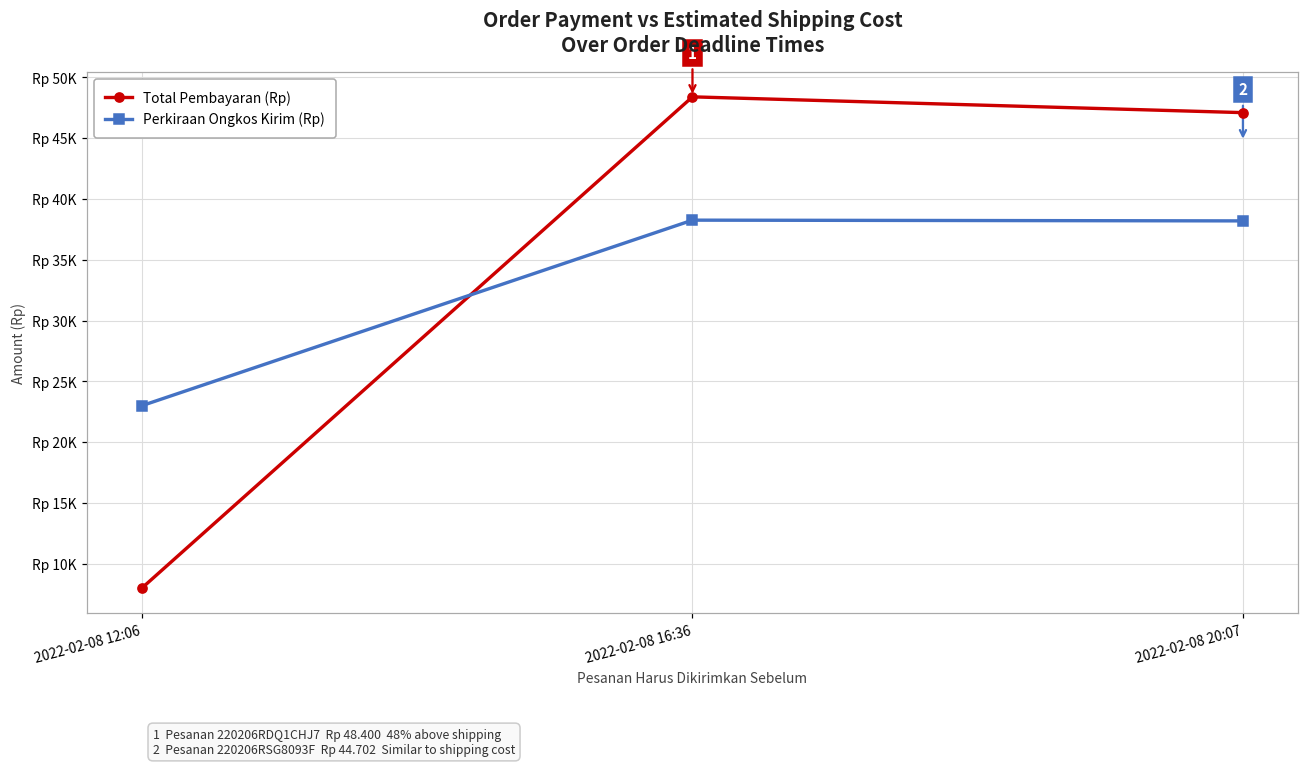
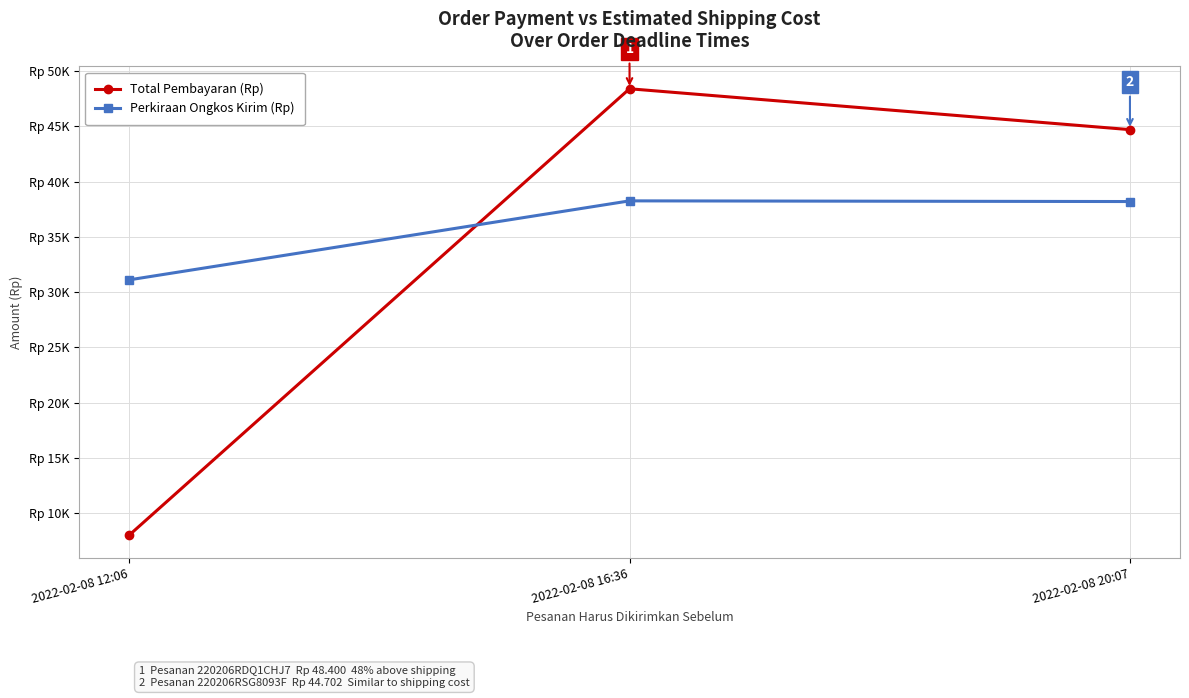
  {
    "Total Pembayaran (Rp)": {
      "2022-02-08 12:06": "Rp 8000",
-     "2022-02-08 20:07": "Rp 47100"
+     "2022-02-08 20:07": "Rp 44700"
    },
    "Perkiraan Ongkos Kirim (Rp)": {
-     "2022-02-08 12:06": "Rp 23000",
+     "2022-02-08 12:06": "Rp 31100",
      "2022-02-08 16:36": "Rp 38300",
      "2022-02-08 20:07": "Rp 38200"
    }
  }
